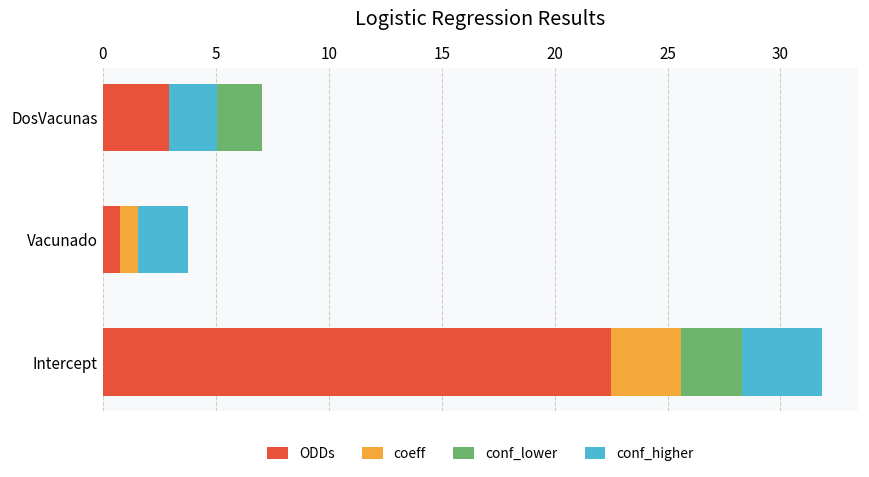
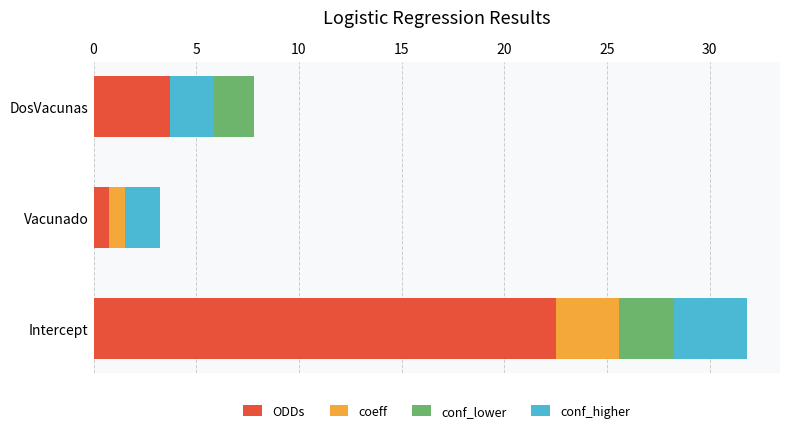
  {
    "ODDs": {
      "Vacunado": 0.8,
      "Intercept": 22.5
    },
    "coeff": {
-     "DosVacunas": 1.0,
+     "DosVacunas": 1.8,
      "Intercept": 3.1
    },
    "conf_lower": {
      "Intercept": 2.7
    },
    "conf_higher": {
-     "Vacunado": 2.2,
+     "Vacunado": 1.7,
      "Intercept": 3.6
    }
  }
